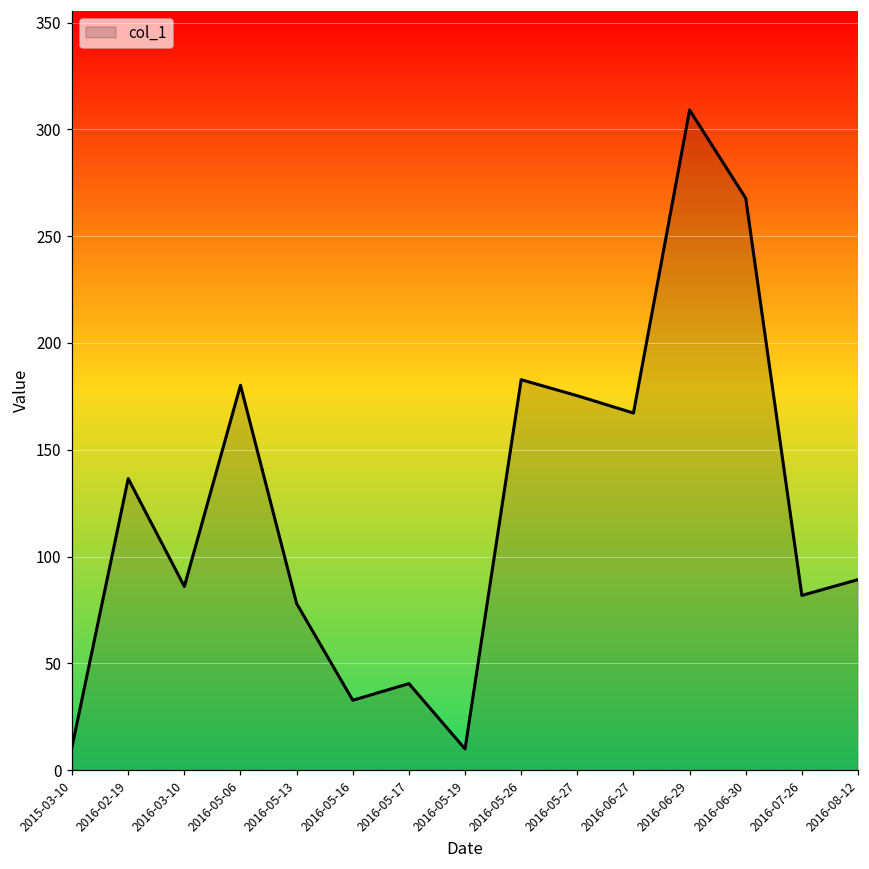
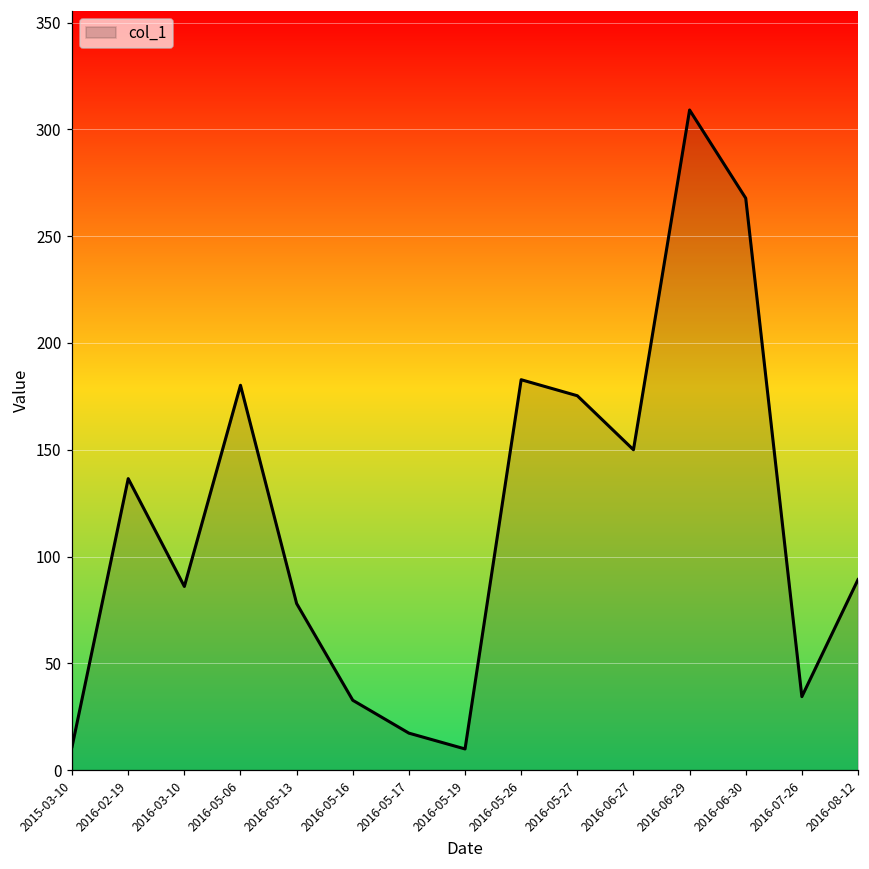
  {
    "2015-03-10": 11,
    "2016-02-19": 136,
    "2016-03-10": 86,
    "2016-05-06": 180,
    "2016-05-13": 78,
    "2016-05-16": 33,
-   "2016-05-17": 41,
+   "2016-05-17": 17,
    "2016-05-19": 10,
    "2016-05-26": 183,
    "2016-05-27": 175,
-   "2016-06-27": 167,
+   "2016-06-27": 150,
    "2016-06-29": 309,
    "2016-06-30": 268,
-   "2016-07-26": 82,
+   "2016-07-26": 34,
    "2016-08-12": 89
  }
